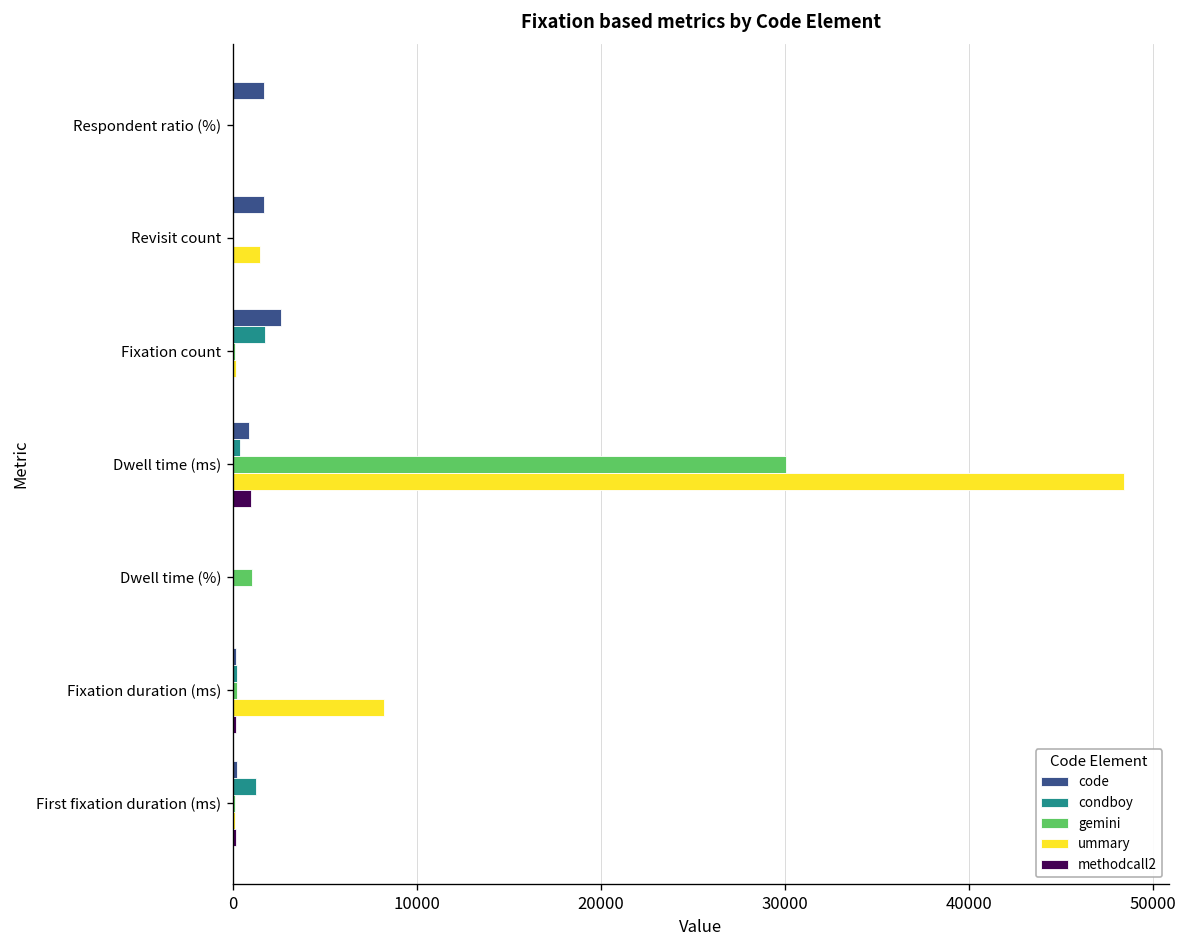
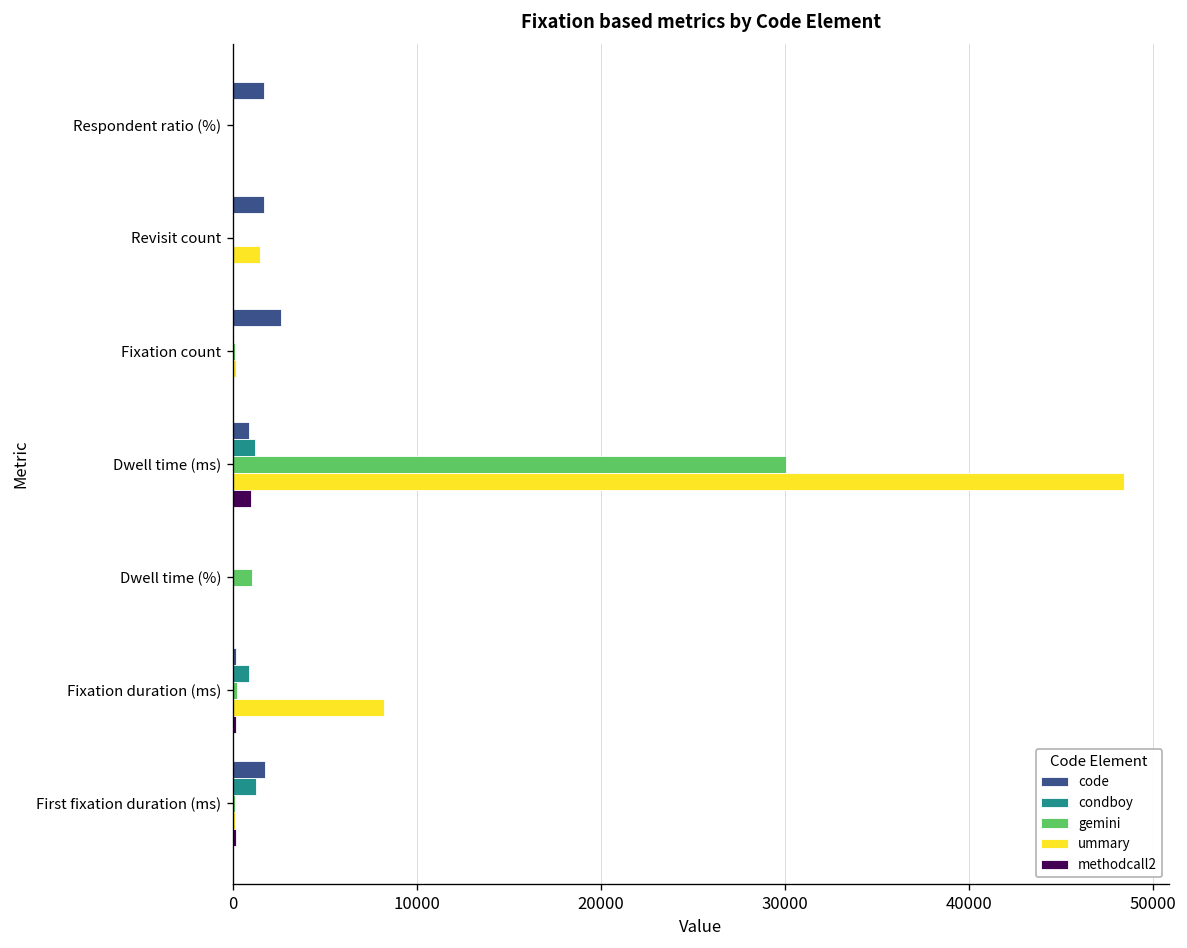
  {
    "code": {
      "Respondent ratio (%)": 1700,
      "Revisit count": 1700,
      "Fixation count": 2600,
      "Dwell time (ms)": 900,
      "Fixation duration (ms)": 200,
-     "First fixation duration (ms)": 300
+     "First fixation duration (ms)": 1800
    },
    "condboy": {
-     "Fixation count": 1700,
-     "Dwell time (ms)": 400,
-     "Fixation duration (ms)": 200,
+     "Fixation count": 0,
+     "Dwell time (ms)": 1200,
+     "Fixation duration (ms)": 900,
      "First fixation duration (ms)": 1300
    },
    "gemini": {
      "Dwell time (ms)": 30100,
      "Dwell time (%)": 1000,
      "Fixation duration (ms)": 200
    },
    "ummary": {
      "Respondent ratio (%)": 0,
      "Revisit count": 1500,
      "Fixation count": 200,
      "Dwell time (ms)": 48500,
      "Fixation duration (ms)": 8200
    },
    "methodcall2": {
      "Revisit count": 0,
      "Dwell time (ms)": 1000
    }
  }
